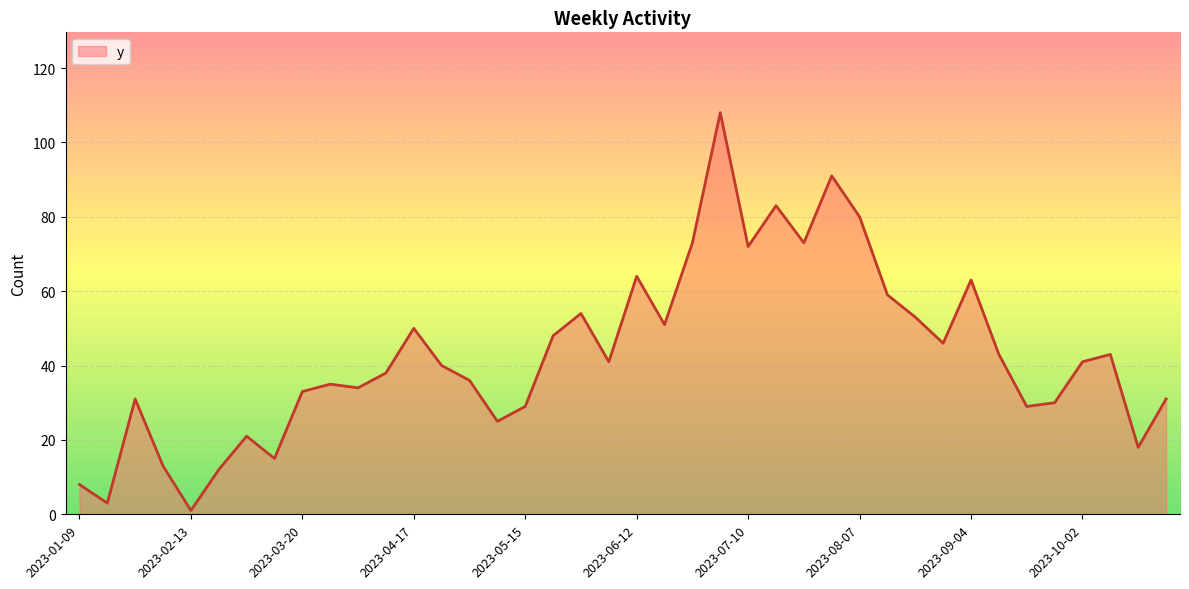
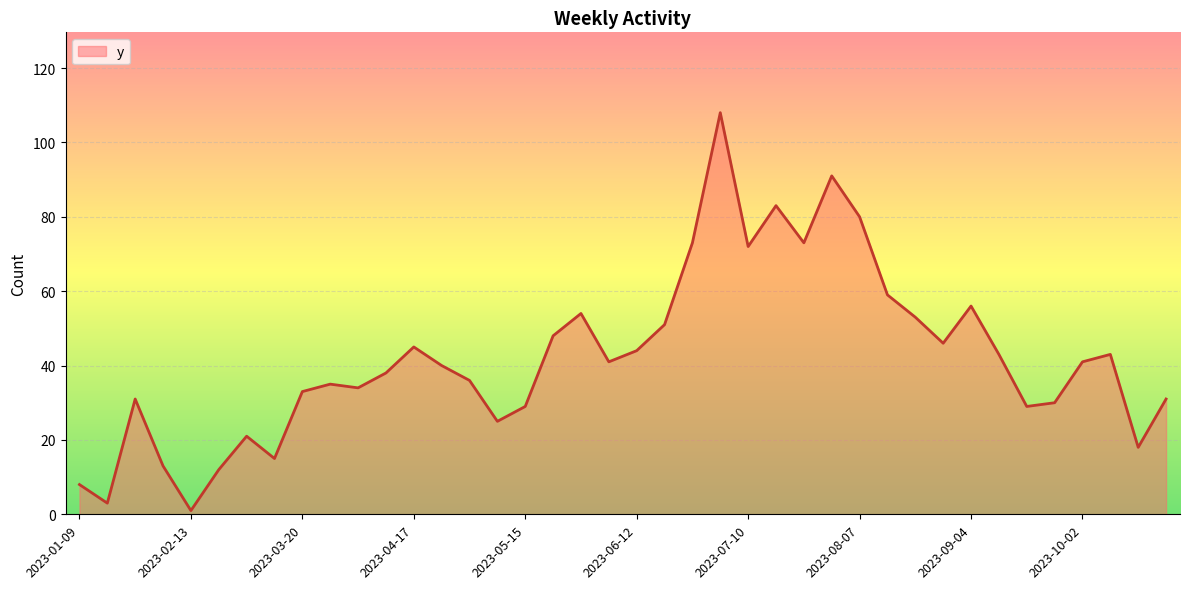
  {
    "2023-01-09": 8,
    "2023-02-13": 1,
    "2023-03-20": 33,
-   "2023-04-17": 50,
+   "2023-04-17": 45,
    "2023-05-15": 29,
-   "2023-06-12": 64,
+   "2023-06-12": 44,
    "2023-07-10": 72,
    "2023-08-07": 80,
-   "2023-09-04": 63,
+   "2023-09-04": 56,
    "2023-10-02": 41
  }
